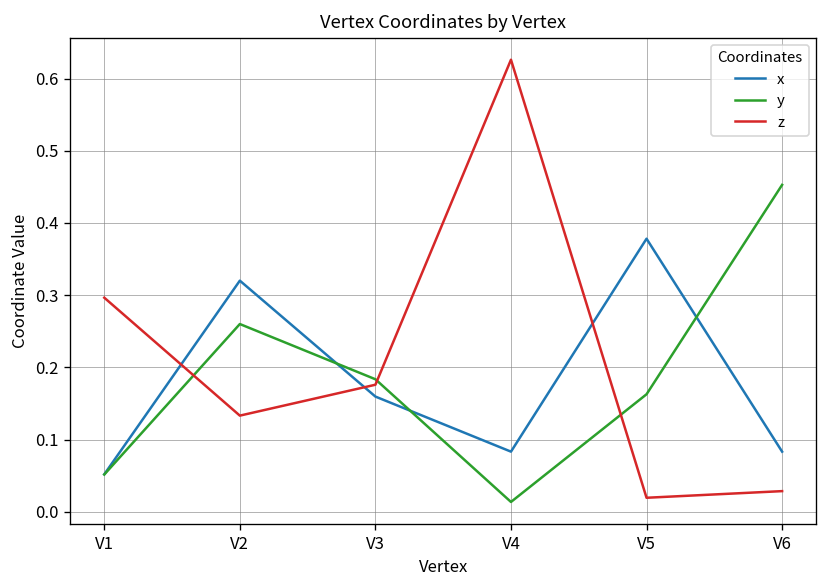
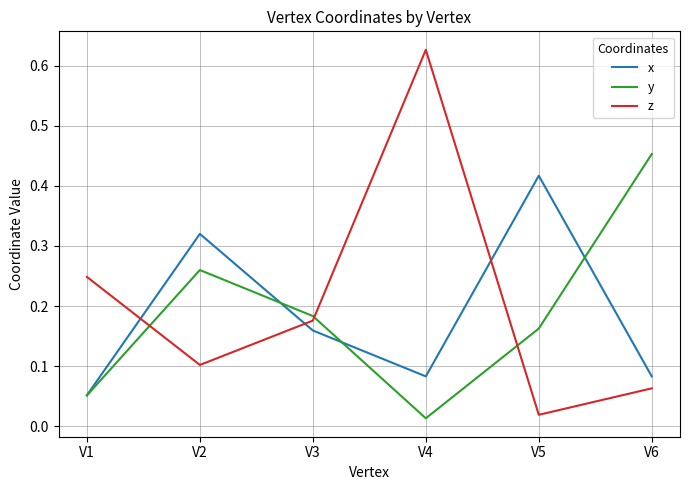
  {
    "x": {
      "V2": 0.32,
      "V3": 0.16,
      "V4": 0.08,
-     "V5": 0.38,
+     "V5": 0.42,
      "V6": 0.08
    },
    "y": {
      "V2": 0.26,
      "V3": 0.18,
      "V4": 0.01,
      "V5": 0.16,
      "V6": 0.45
    },
    "z": {
-     "V1": 0.30,
-     "V2": 0.13,
+     "V1": 0.25,
+     "V2": 0.10,
      "V3": 0.18,
      "V4": 0.63,
      "V5": 0.02,
-     "V6": 0.03
+     "V6": 0.06
    }
  }
